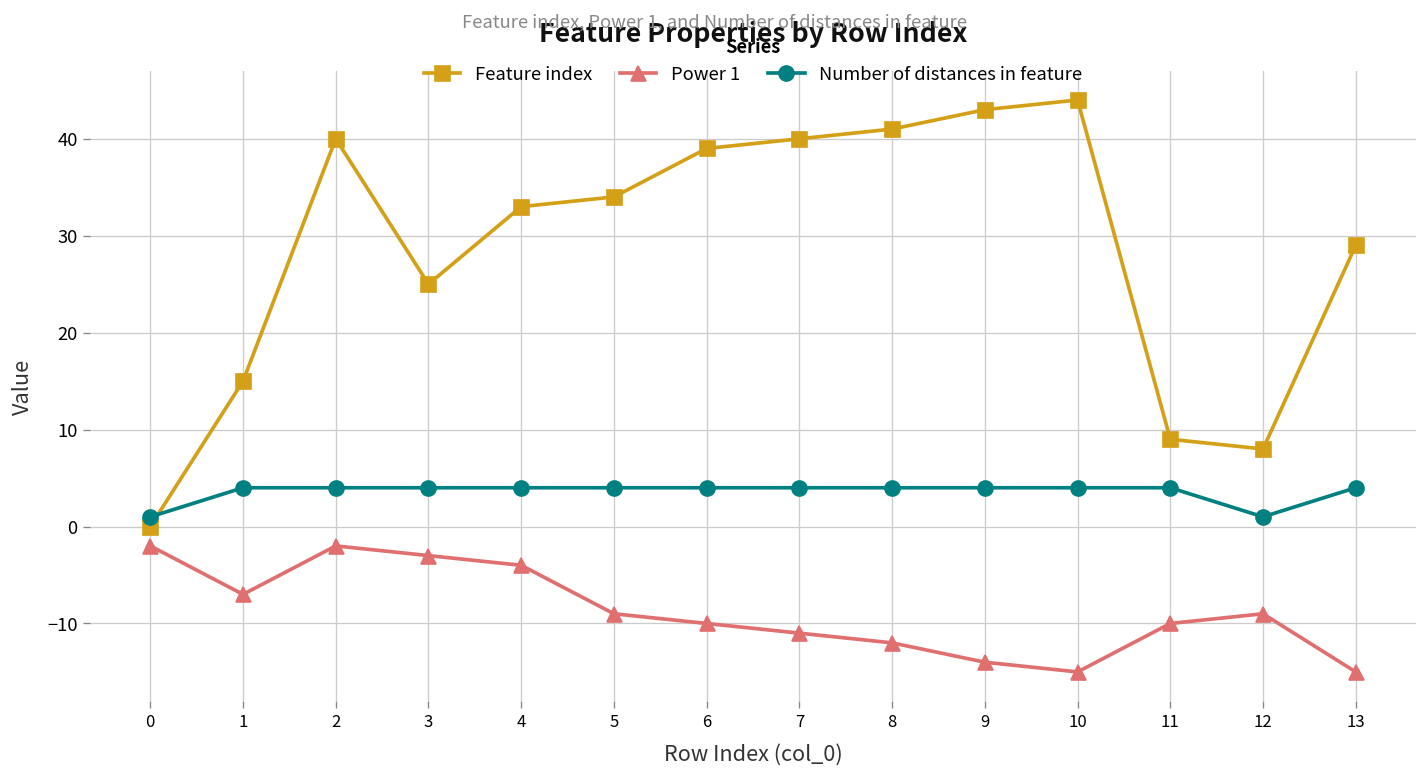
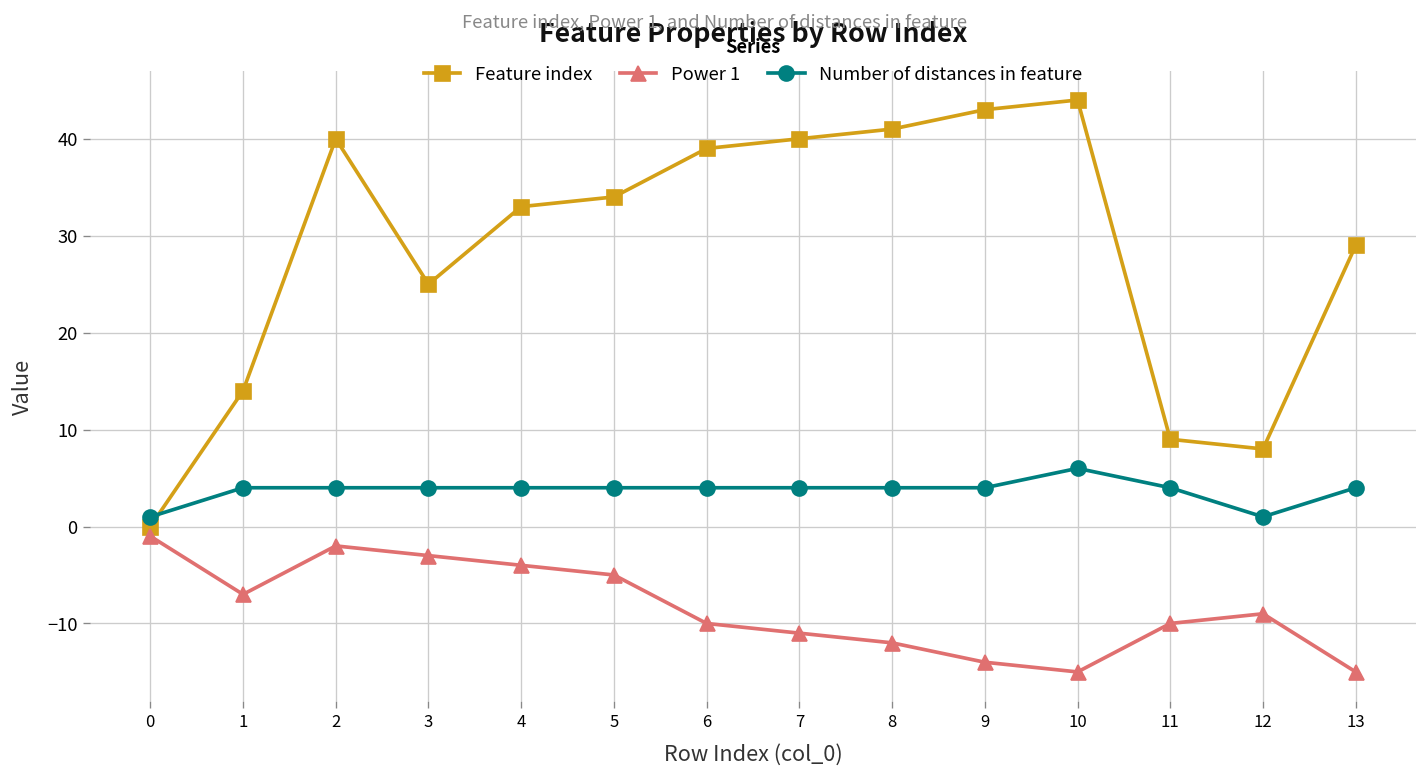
  {
    "Feature index": {
      "0": 0,
-     "1": 15,
+     "1": 14,
      "2": 40,
      "3": 25,
      "4": 33,
      "5": 34,
      "6": 39,
      "7": 40,
      "8": 41,
      "9": 43,
      "10": 44,
      "11": 9,
      "12": 8,
      "13": 29
    },
    "Power 1": {
-     "0": -2,
+     "0": -1,
      "1": -7,
      "2": -2,
      "3": -3,
      "4": -4,
-     "5": -9,
+     "5": -5,
      "6": -10,
      "7": -11,
      "8": -12,
      "9": -14,
      "10": -15,
      "11": -10,
      "12": -9,
      "13": -15
    },
    "Number of distances in feature": {
      "0": 1,
      "1": 4,
      "2": 4,
      "3": 4,
      "4": 4,
      "5": 4,
      "6": 4,
      "7": 4,
      "8": 4,
      "9": 4,
-     "10": 4,
+     "10": 6,
      "11": 4,
      "12": 1,
      "13": 4
    }
  }
